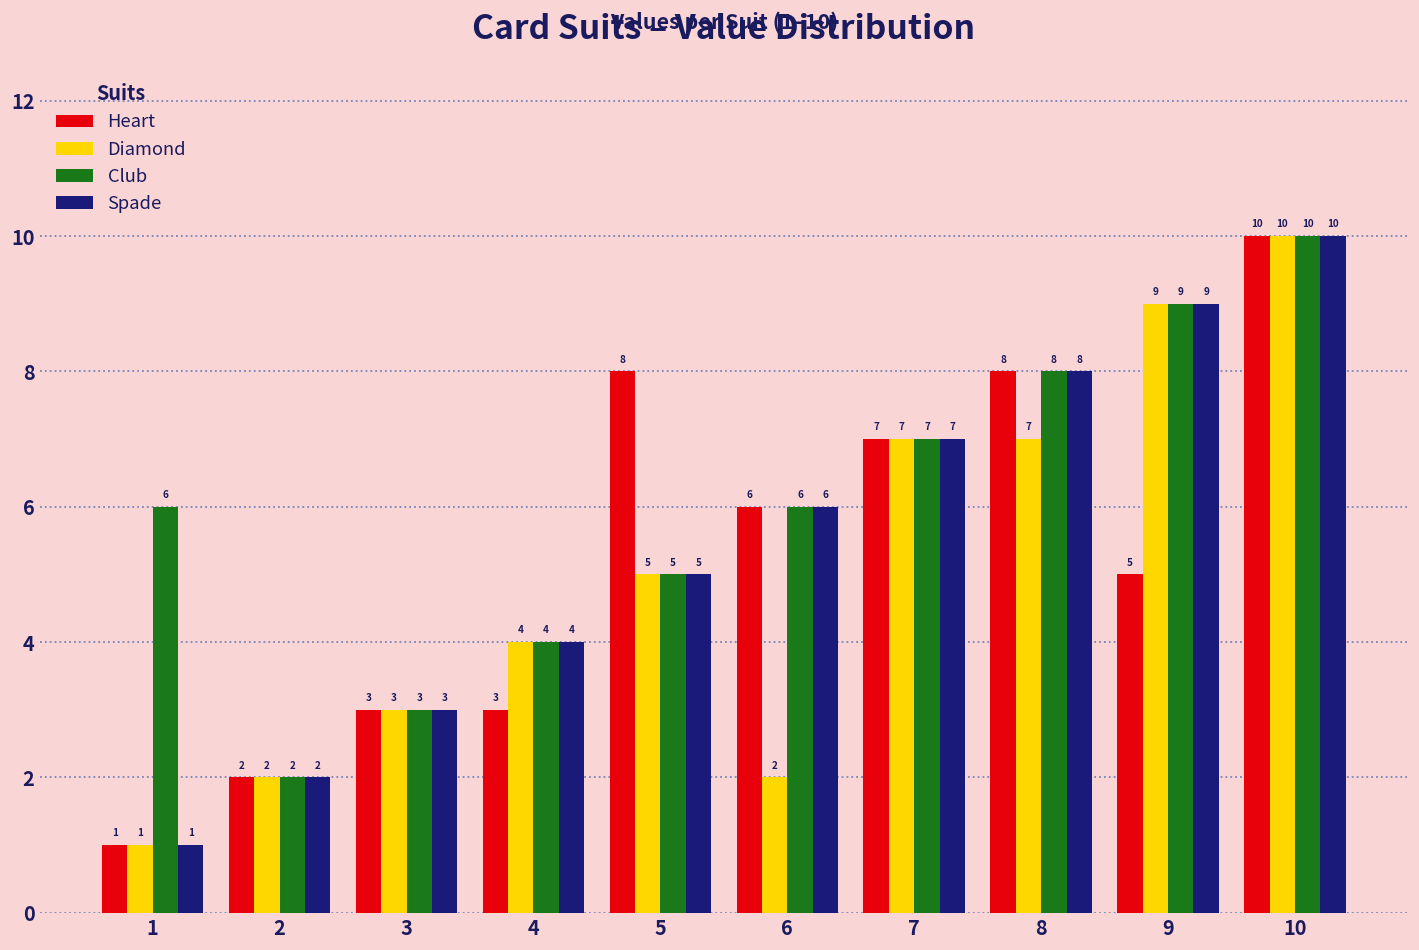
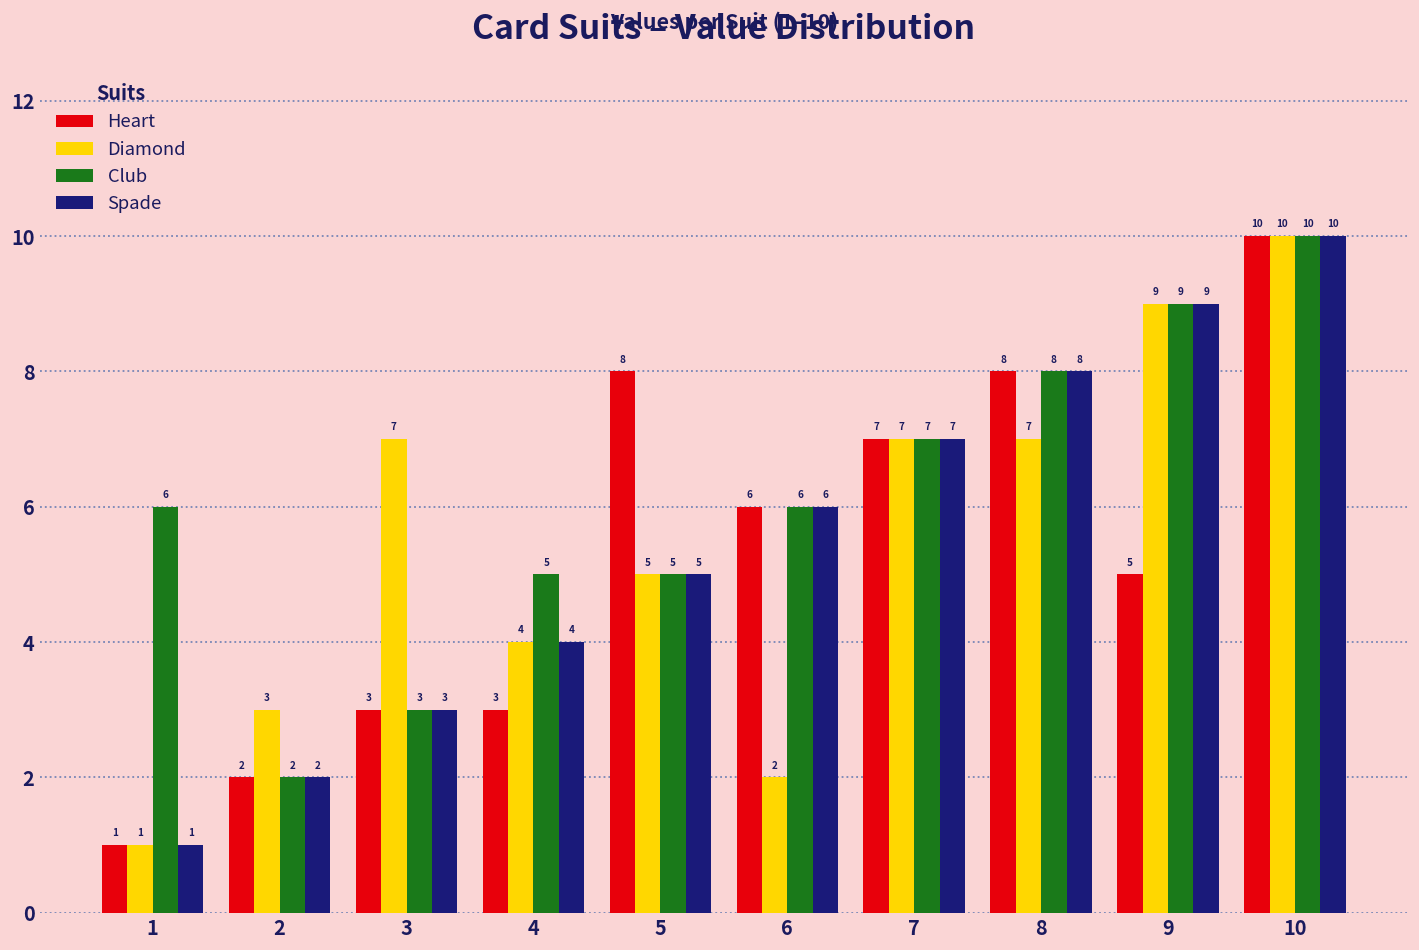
  {
    "Heart": {
      "1": 1,
      "2": 2,
      "3": 3,
      "4": 3,
      "5": 8,
      "6": 6,
      "7": 7,
      "8": 8,
      "9": 5,
      "10": 10
    },
    "Diamond": {
      "1": 1,
-     "2": 2,
-     "3": 3,
+     "2": 3,
+     "3": 7,
      "4": 4,
      "5": 5,
      "6": 2,
      "7": 7,
      "8": 7,
      "9": 9,
      "10": 10
    },
    "Club": {
      "1": 6,
      "2": 2,
      "3": 3,
-     "4": 4,
+     "4": 5,
      "5": 5,
      "6": 6,
      "7": 7,
      "8": 8,
      "9": 9,
      "10": 10
    },
    "Spade": {
      "1": 1,
      "2": 2,
      "3": 3,
      "4": 4,
      "5": 5,
      "6": 6,
      "7": 7,
      "8": 8,
      "9": 9,
      "10": 10
    }
  }
